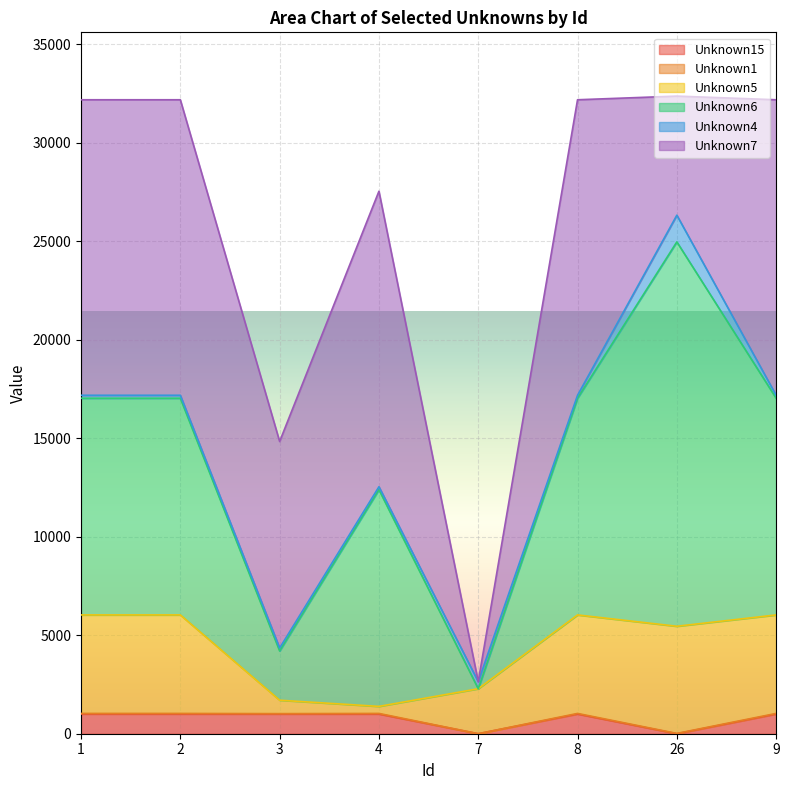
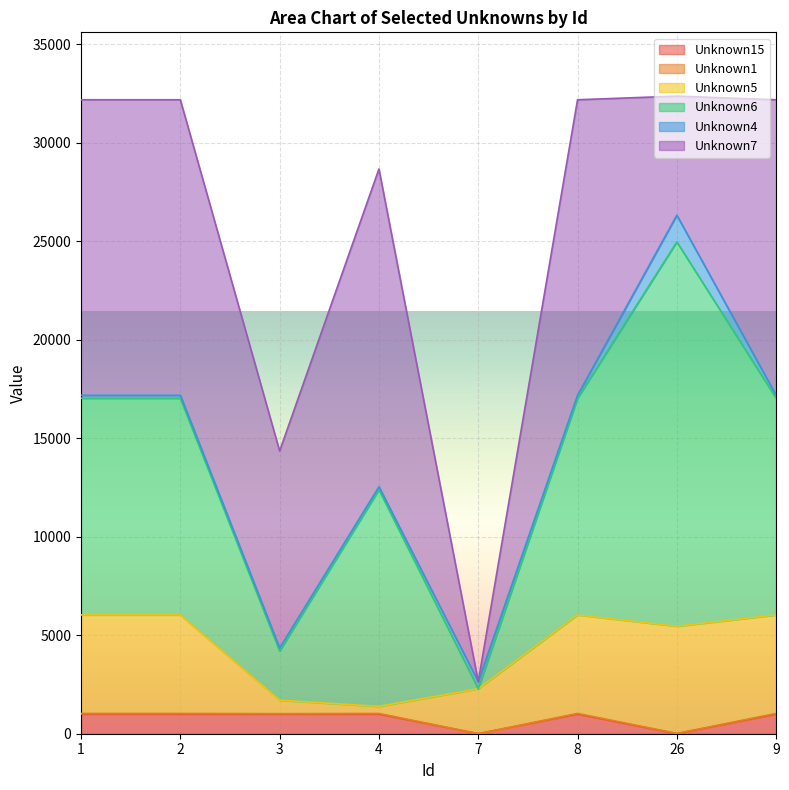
  {
    "Unknown5": {
      "1": 5000,
      "2": 5000,
      "3": 700,
      "4": 400,
      "8": 5000,
      "26": 5400,
      "9": 5000
    },
    "Unknown6": {
      "1": 11000,
      "2": 11000,
      "3": 2500,
      "4": 11000,
      "8": 11000,
      "26": 19500,
      "9": 11000
    },
    "Unknown4": {
      "1": 200,
      "2": 200,
      "3": 200,
      "4": 200,
      "8": 200,
      "26": 1400,
      "9": 200
    },
    "Unknown7": {
      "1": 15000,
      "2": 15000,
-     "3": 10500,
-     "4": 15000,
+     "3": 10000,
+     "4": 16100,
      "8": 15000,
      "9": 15000
    }
  }
